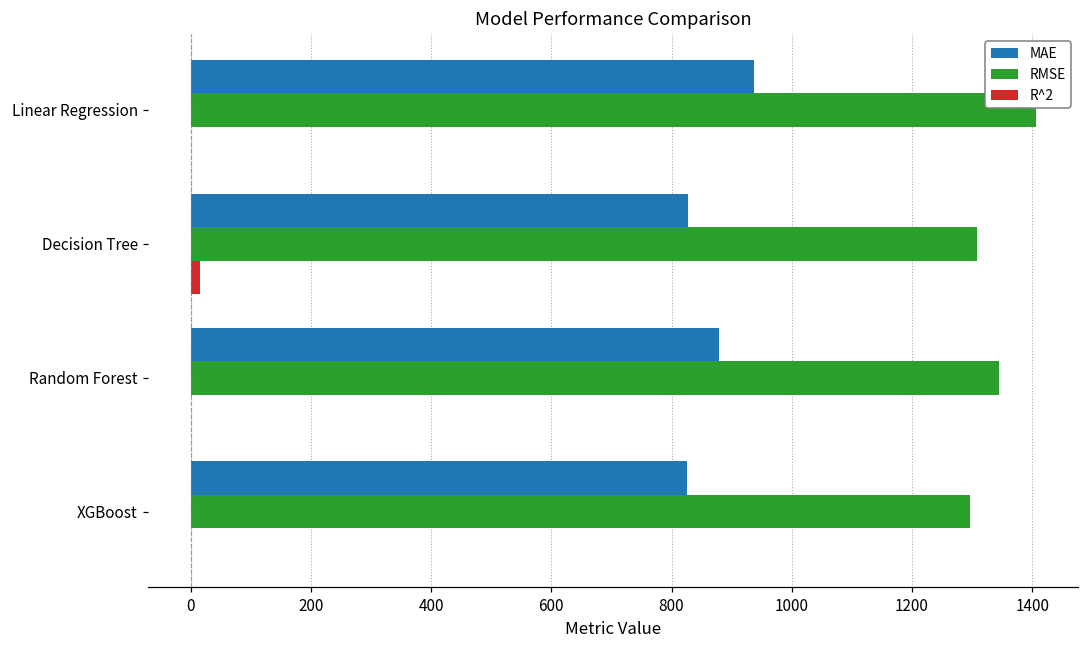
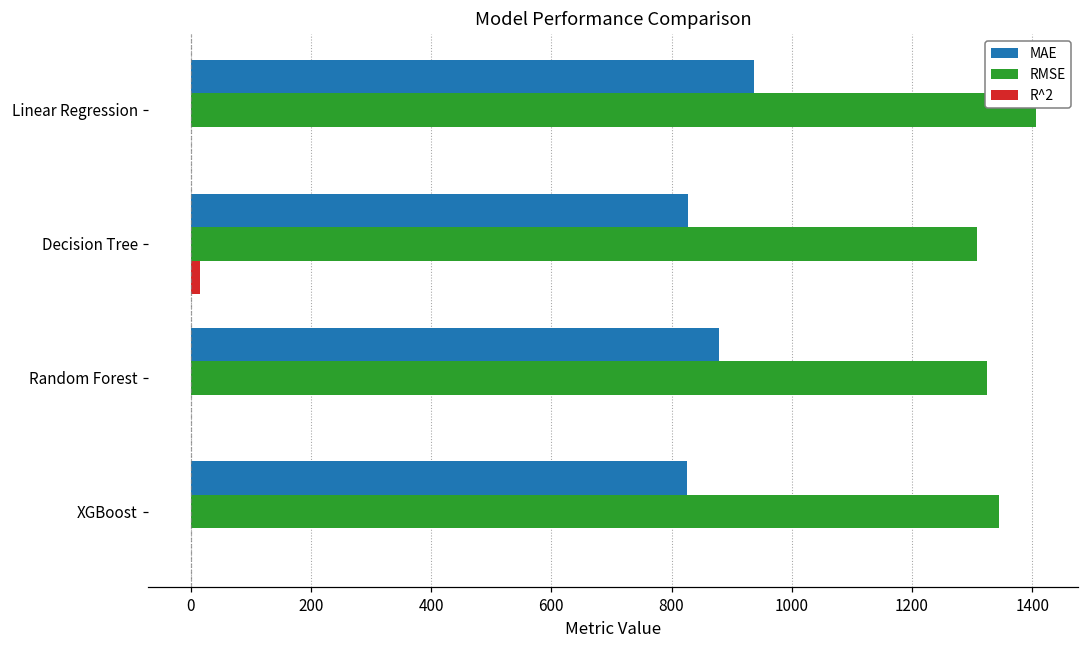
  {
    "MAE": {
      "Linear Regression": 940,
      "Decision Tree": 830,
      "Random Forest": 880,
      "XGBoost": 830
    },
    "RMSE": {
      "Linear Regression": 1410,
      "Decision Tree": 1310,
-     "Random Forest": 1340,
-     "XGBoost": 1300
+     "Random Forest": 1330,
+     "XGBoost": 1350
    },
    "R^2": {
      "Decision Tree": 20
    }
  }
